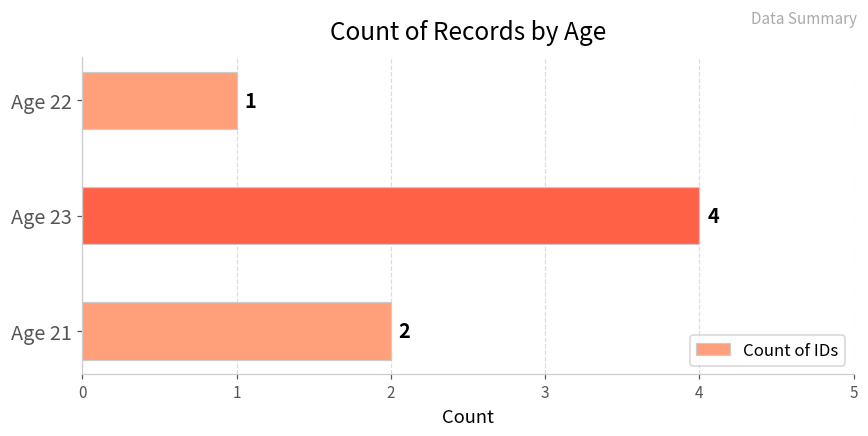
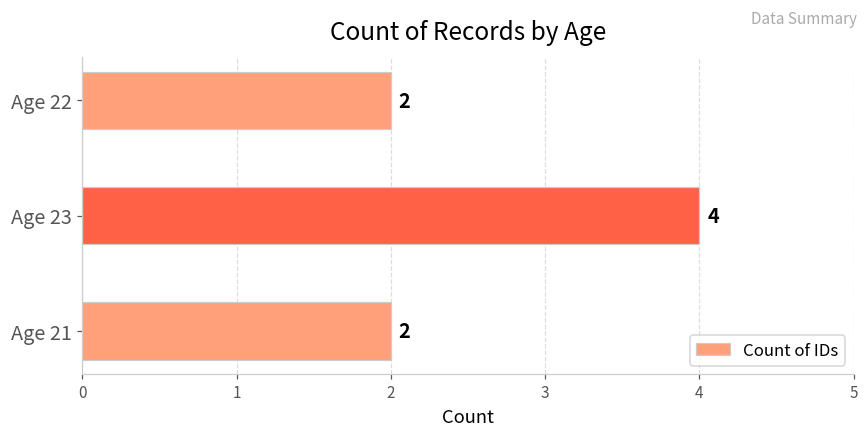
  {
-   "Age 22": 1,
+   "Age 22": 2,
    "Age 23": 4,
    "Age 21": 2
  }
